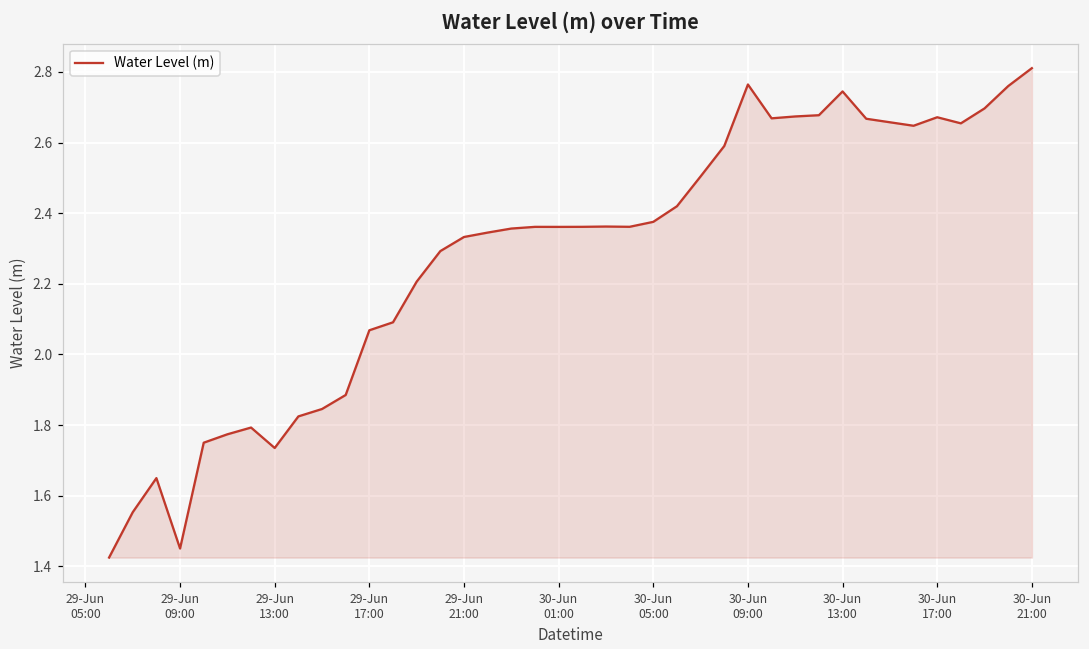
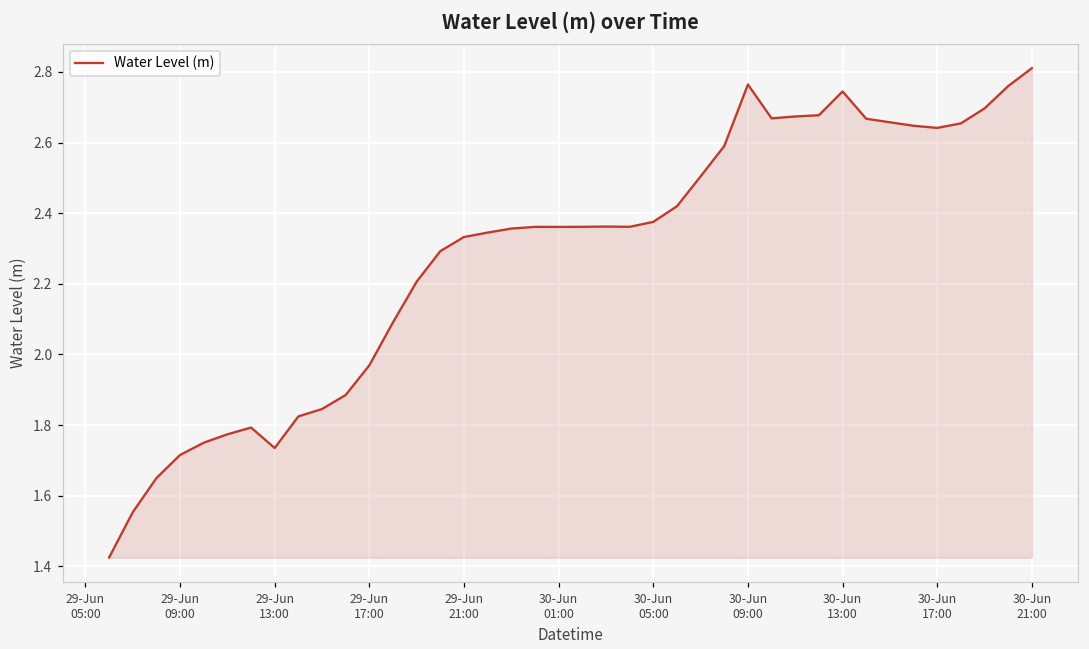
  {
-   "29-Jun 09:00": 1.45,
+   "29-Jun 09:00": 1.72,
    "29-Jun 13:00": 1.74,
-   "29-Jun 17:00": 2.07,
+   "29-Jun 17:00": 1.97,
    "29-Jun 21:00": 2.33,
    "30-Jun 01:00": 2.36,
    "30-Jun 05:00": 2.38,
    "30-Jun 09:00": 2.76,
    "30-Jun 13:00": 2.74,
-   "30-Jun 17:00": 2.67,
+   "30-Jun 17:00": 2.64,
    "30-Jun 21:00": 2.81
  }
